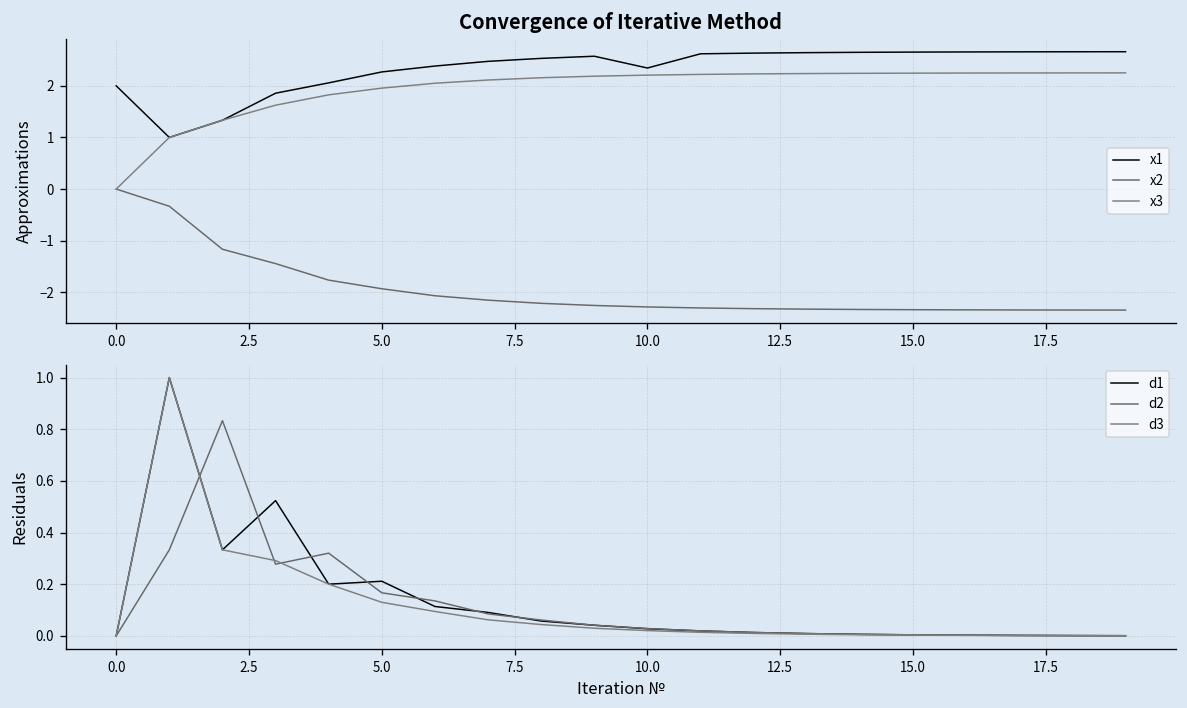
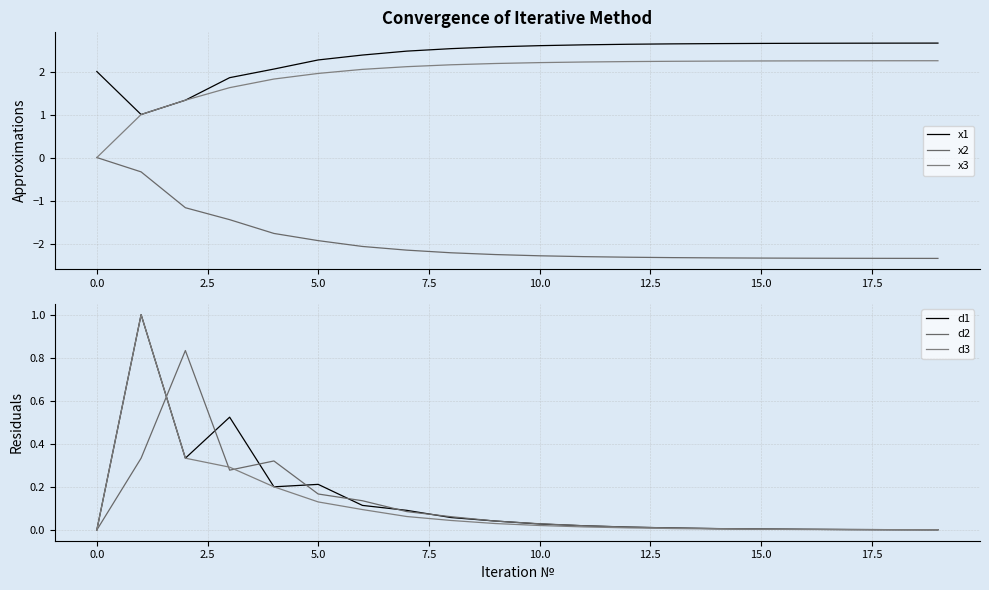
  {
    "Convergence of Iterative Method": {
      "x1": {
        "0.0": 2.0,
        "5.0": 2.3,
-       "10.0": 2.3,
+       "10.0": 2.6,
        "15.0": 2.7
      }
    }
  }
